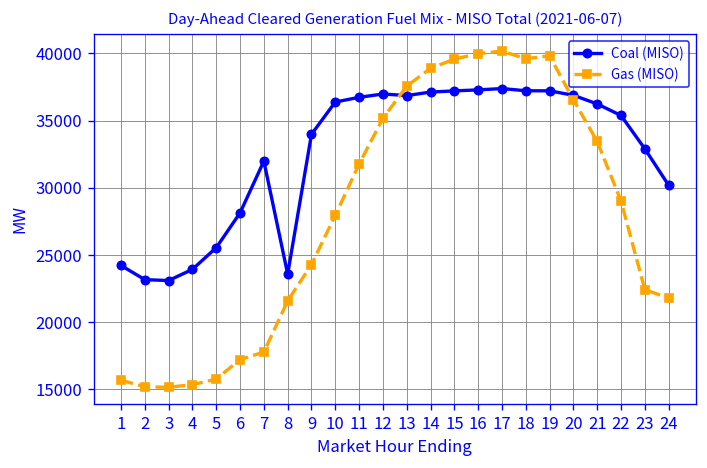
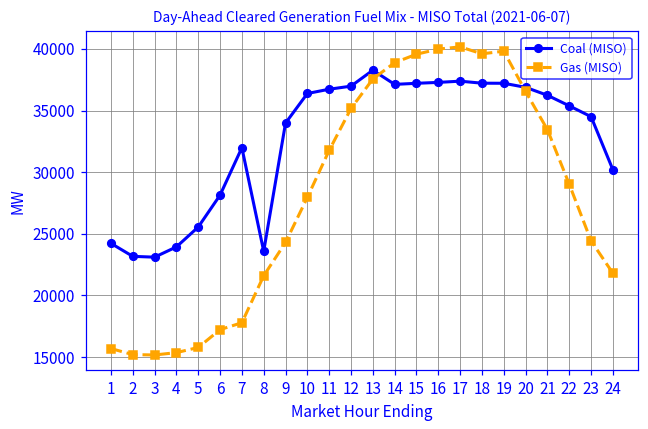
  {
    "Coal (MISO)": {
      "1": 24200,
      "2": 23200,
      "3": 23100,
      "4": 23900,
      "5": 25500,
      "6": 28100,
      "7": 32000,
      "8": 23600,
      "9": 34000,
      "10": 36400,
      "11": 36700,
      "12": 37000,
-     "13": 36900,
+     "13": 38300,
      "14": 37100,
      "15": 37200,
      "16": 37300,
      "17": 37400,
      "18": 37200,
      "19": 37200,
      "20": 36900,
      "21": 36200,
      "22": 35400,
-     "23": 32900,
+     "23": 34500,
      "24": 30200
    },
    "Gas (MISO)": {
      "1": 15700,
      "2": 15200,
      "3": 15200,
      "4": 15400,
      "5": 15800,
      "6": 17200,
      "7": 17800,
      "8": 21600,
      "9": 24300,
      "10": 28000,
      "11": 31800,
      "12": 35200,
      "13": 37600,
      "14": 38900,
      "15": 39600,
      "16": 40000,
      "17": 40200,
      "18": 39600,
      "19": 39800,
      "20": 36500,
      "21": 33400,
      "22": 29000,
-     "23": 22400,
+     "23": 24400,
      "24": 21800
    }
  }
